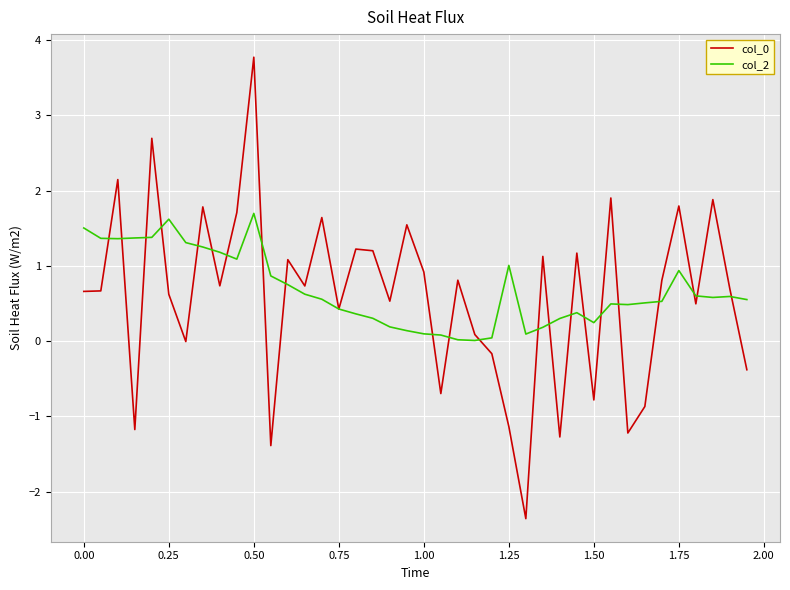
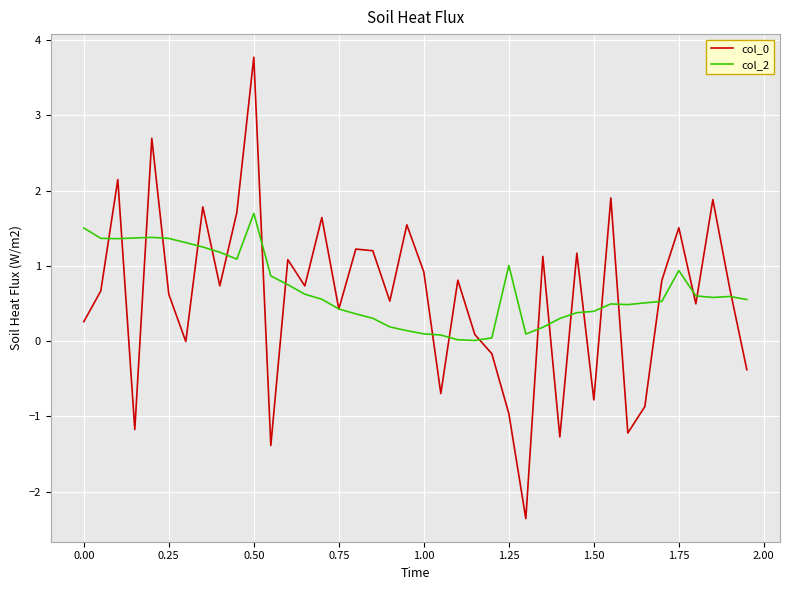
  {
    "col_0": {
-     "0.00": 0.7,
+     "0.00": 0.3,
      "0.25": 0.6,
      "0.50": 3.8,
      "1.00": 0.9,
-     "1.25": -1.1,
+     "1.25": -1.0,
      "1.50": -0.8,
-     "1.75": 1.8
+     "1.75": 1.5
    },
    "col_2": {
      "0.00": 1.5,
-     "0.25": 1.6,
+     "0.25": 1.4,
      "0.50": 1.7,
      "1.00": 0.1,
      "1.25": 1.0,
-     "1.50": 0.2,
+     "1.50": 0.4,
      "1.75": 0.9
    }
  }
